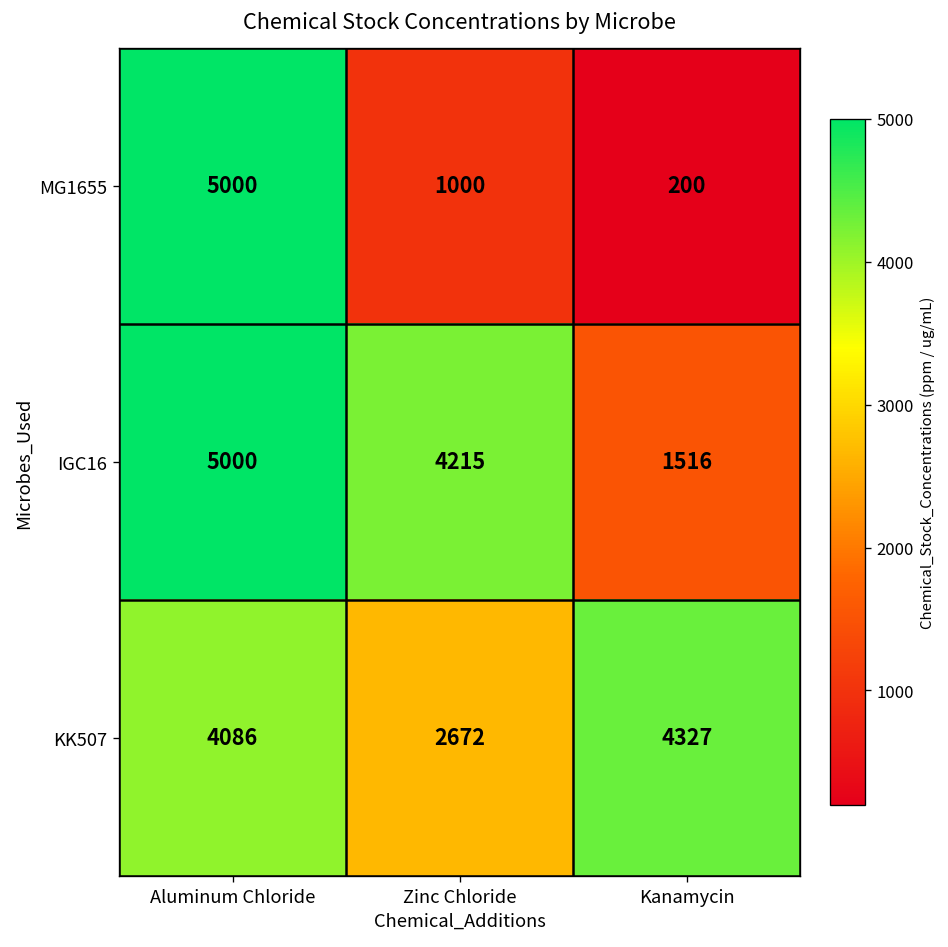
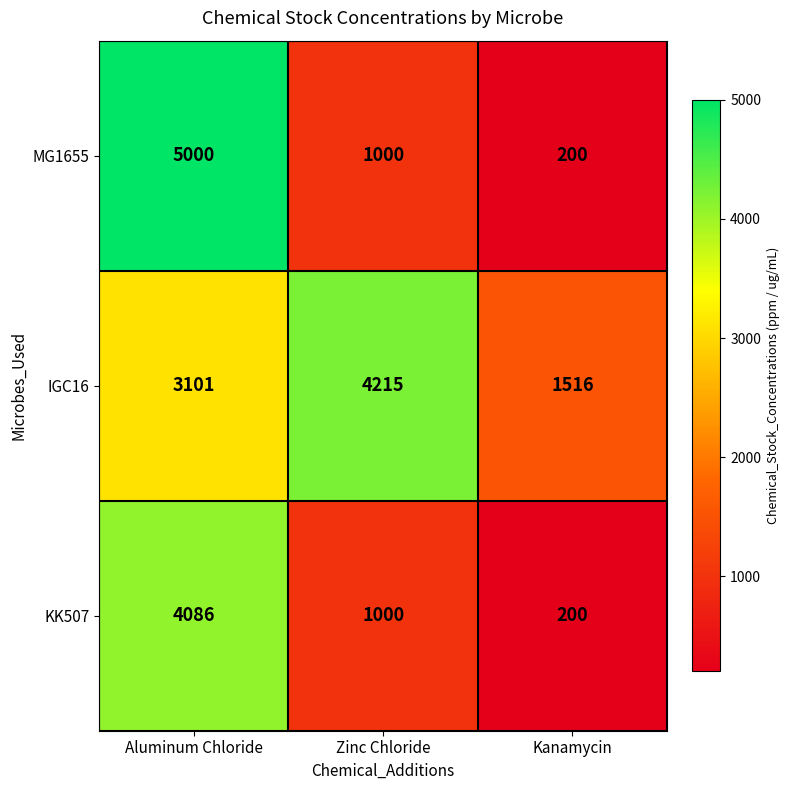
  {
    "MG1655": {
      "Aluminum Chloride": 5000,
      "Zinc Chloride": 1000,
      "Kanamycin": 200
    },
    "IGC16": {
-     "Aluminum Chloride": 5000,
+     "Aluminum Chloride": 3101,
      "Zinc Chloride": 4215,
      "Kanamycin": 1516
    },
    "KK507": {
      "Aluminum Chloride": 4086,
-     "Zinc Chloride": 2672,
-     "Kanamycin": 4327
+     "Zinc Chloride": 1000,
+     "Kanamycin": 200
    }
  }
